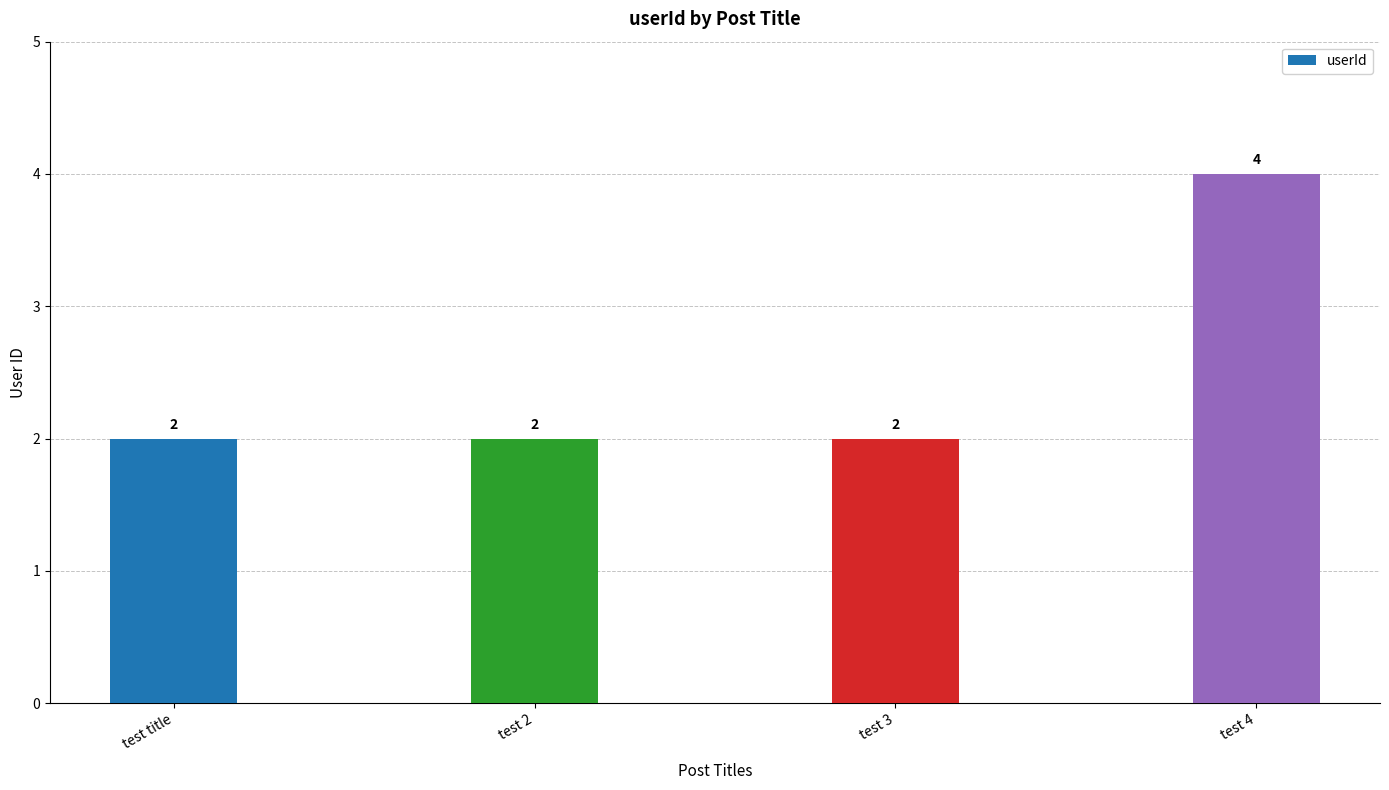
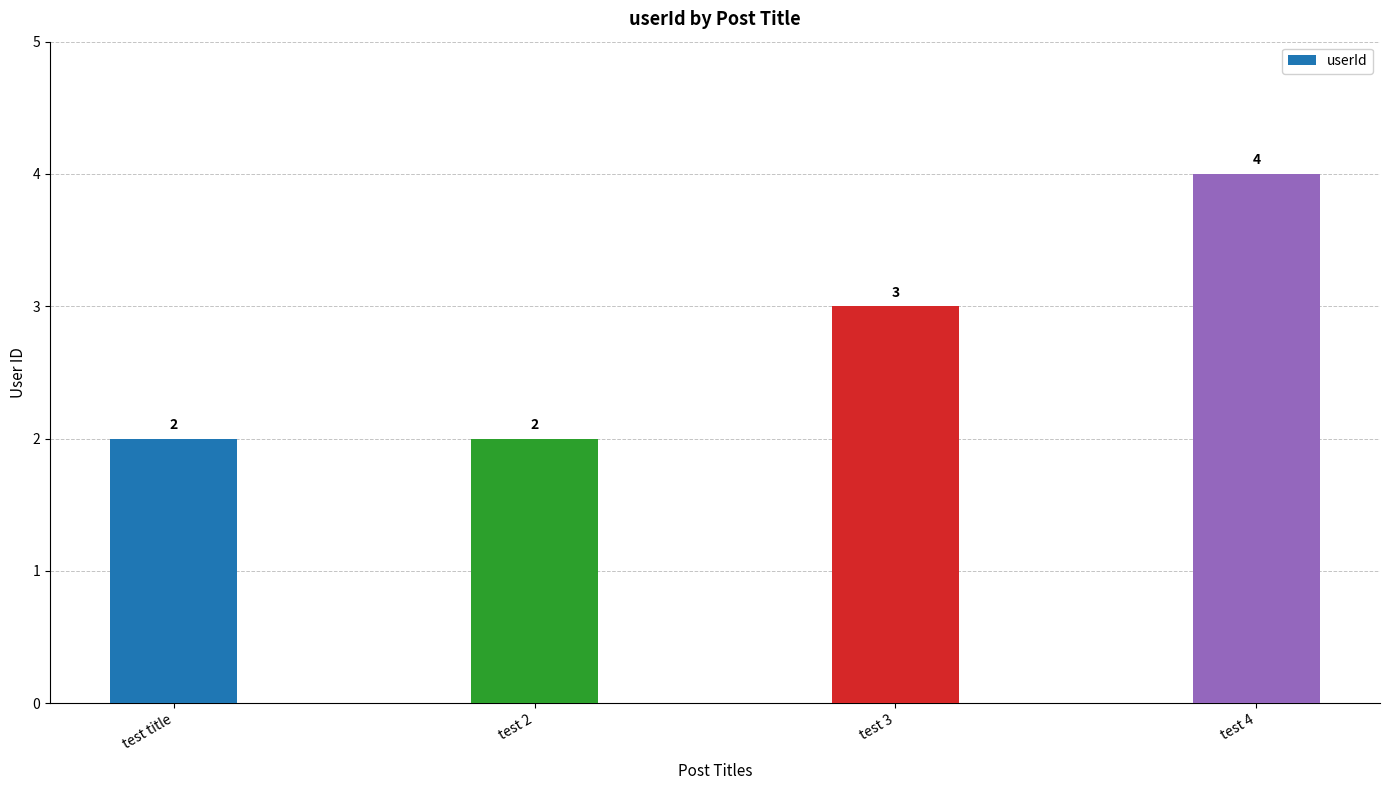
  {
    "test title": 2,
    "test 2": 2,
-   "test 3": 2,
+   "test 3": 3,
    "test 4": 4
  }
